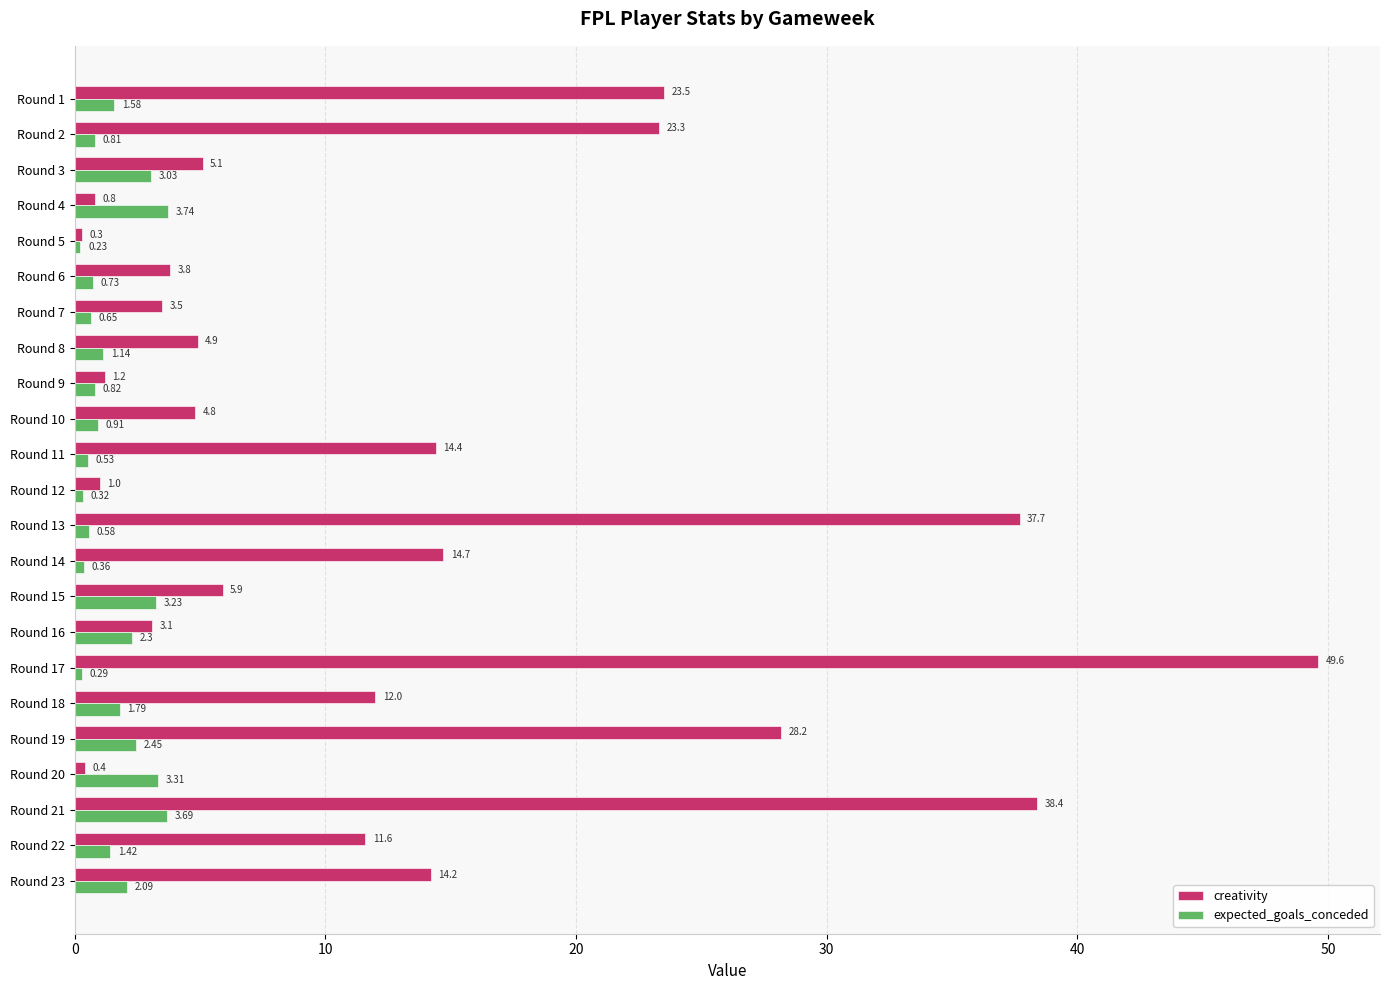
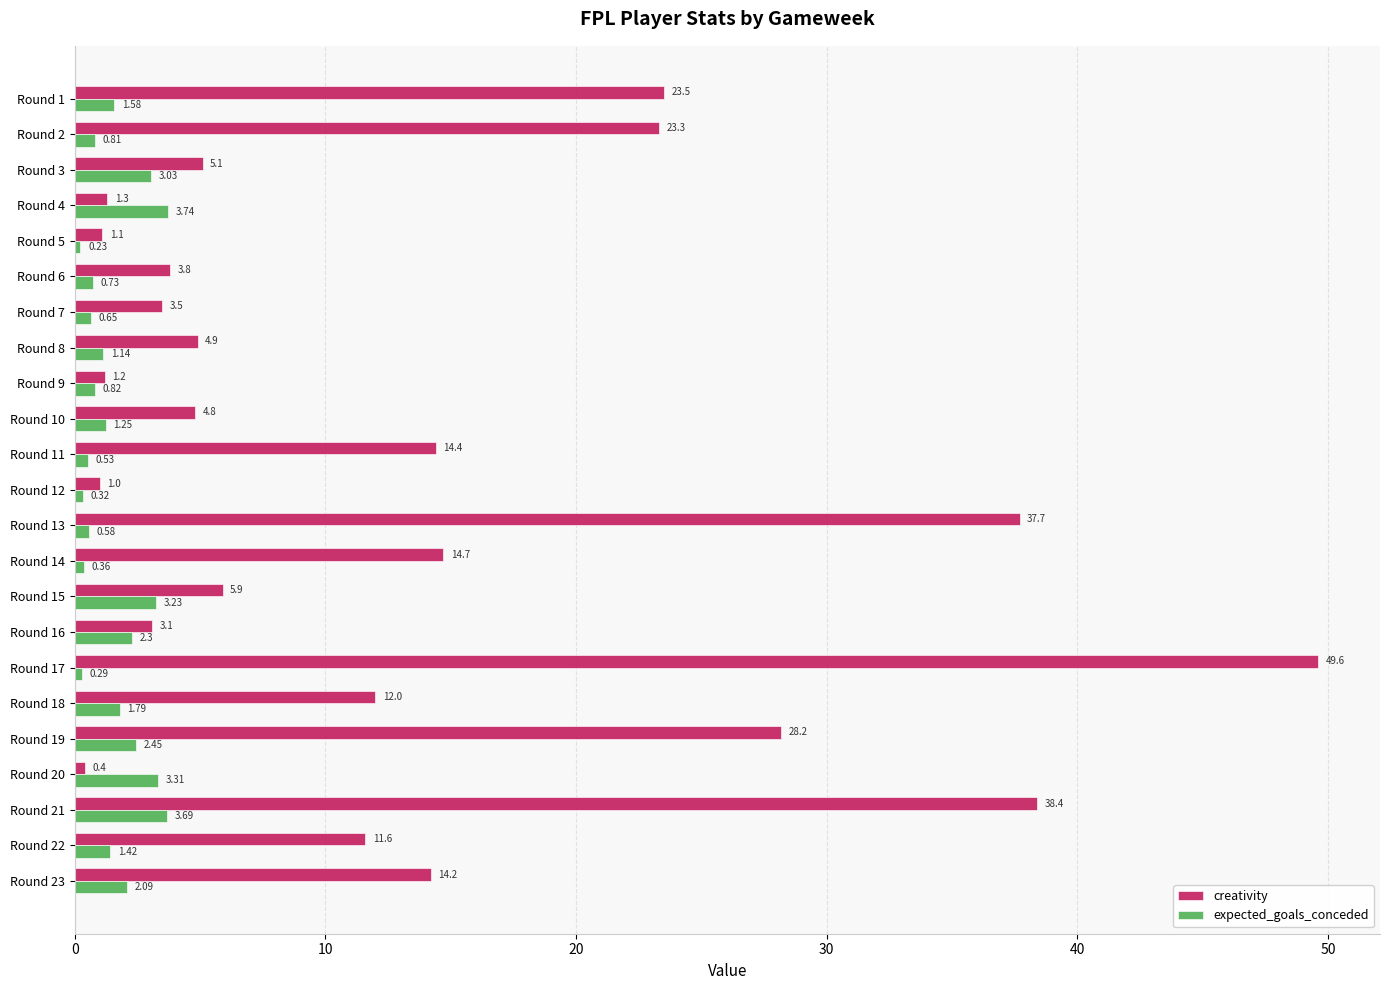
  {
    "creativity": {
      "Round 1": 23.5,
      "Round 2": 23.3,
      "Round 3": 5.1,
-     "Round 4": 0.8,
-     "Round 5": 0.3,
+     "Round 4": 1.3,
+     "Round 5": 1.1,
      "Round 6": 3.8,
      "Round 7": 3.5,
      "Round 8": 4.9,
      "Round 9": 1.2,
      "Round 10": 4.8,
      "Round 11": 14.4,
      "Round 12": 1.0,
      "Round 13": 37.7,
      "Round 14": 14.7,
      "Round 15": 5.9,
      "Round 16": 3.1,
      "Round 17": 49.6,
      "Round 18": 12.0,
      "Round 19": 28.2,
      "Round 20": 0.4,
      "Round 21": 38.4,
      "Round 22": 11.6,
      "Round 23": 14.2
    },
    "expected_goals_conceded": {
      "Round 1": 1.58,
      "Round 2": 0.81,
      "Round 3": 3.03,
      "Round 4": 3.74,
      "Round 5": 0.23,
      "Round 6": 0.73,
      "Round 7": 0.65,
      "Round 8": 1.14,
      "Round 9": 0.82,
-     "Round 10": 0.91,
+     "Round 10": 1.25,
      "Round 11": 0.53,
      "Round 12": 0.32,
      "Round 13": 0.58,
      "Round 14": 0.36,
      "Round 15": 3.23,
      "Round 16": 2.3,
      "Round 17": 0.29,
      "Round 18": 1.79,
      "Round 19": 2.45,
      "Round 20": 3.31,
      "Round 21": 3.69,
      "Round 22": 1.42,
      "Round 23": 2.09
    }
  }
